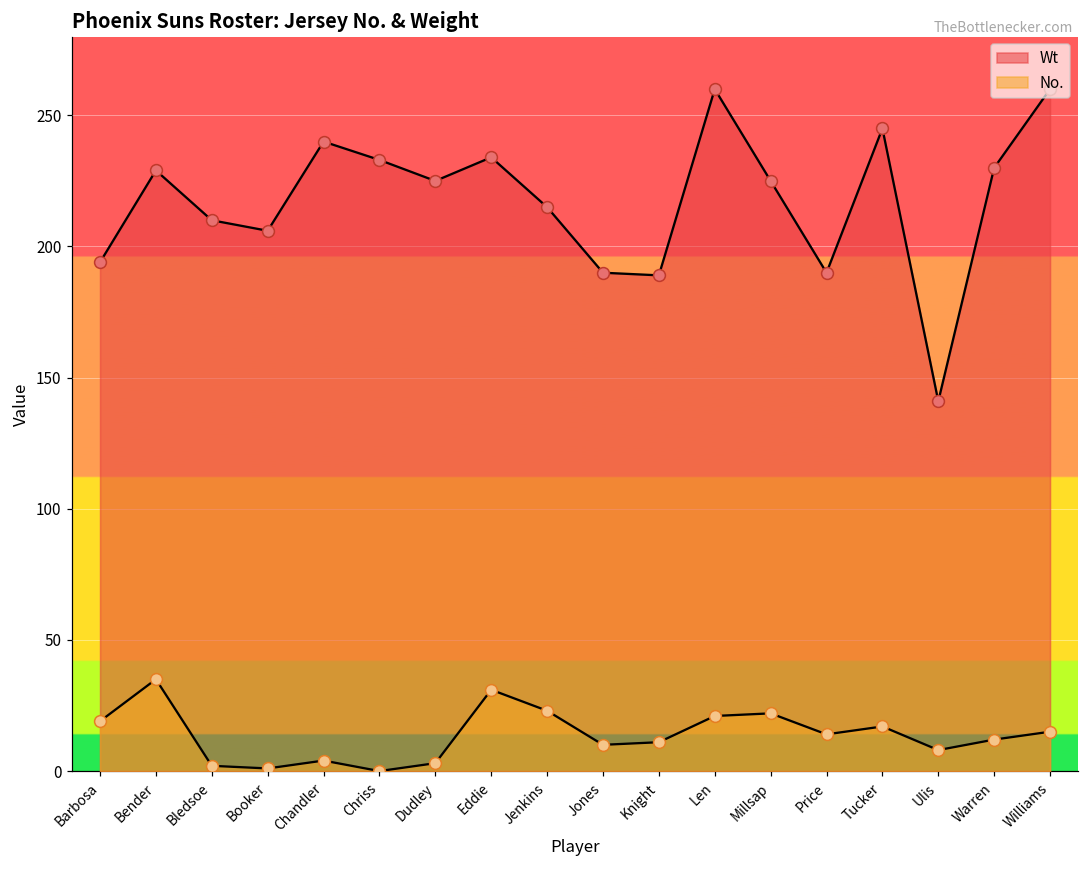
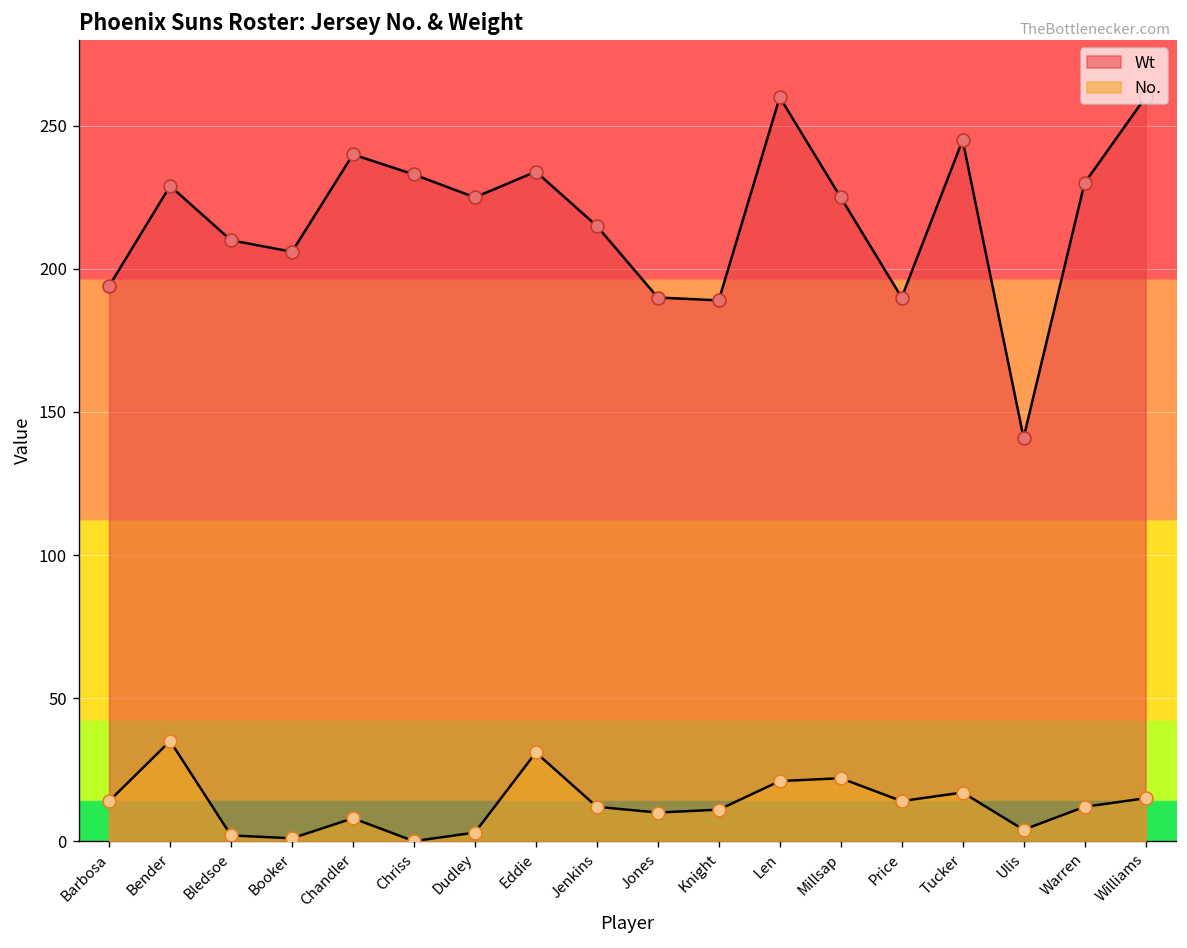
  {
    "Wt": {
      "Barbosa": 194,
      "Bender": 229,
      "Bledsoe": 210,
      "Booker": 206,
      "Chandler": 240,
      "Chriss": 233,
      "Dudley": 225,
      "Eddie": 234,
      "Jenkins": 215,
      "Jones": 190,
      "Knight": 189,
      "Len": 260,
      "Millsap": 225,
      "Price": 190,
      "Tucker": 245,
      "Ulis": 141,
      "Warren": 230
    },
    "No.": {
-     "Barbosa": 19,
+     "Barbosa": 14,
      "Bender": 35,
      "Bledsoe": 2,
      "Booker": 1,
-     "Chandler": 4,
+     "Chandler": 8,
      "Chriss": 0,
      "Dudley": 3,
      "Eddie": 31,
-     "Jenkins": 23,
+     "Jenkins": 12,
      "Jones": 10,
      "Knight": 11,
      "Len": 21,
      "Millsap": 22,
      "Price": 14,
      "Tucker": 17,
-     "Ulis": 8,
+     "Ulis": 4,
      "Warren": 12,
      "Williams": 15
    }
  }
